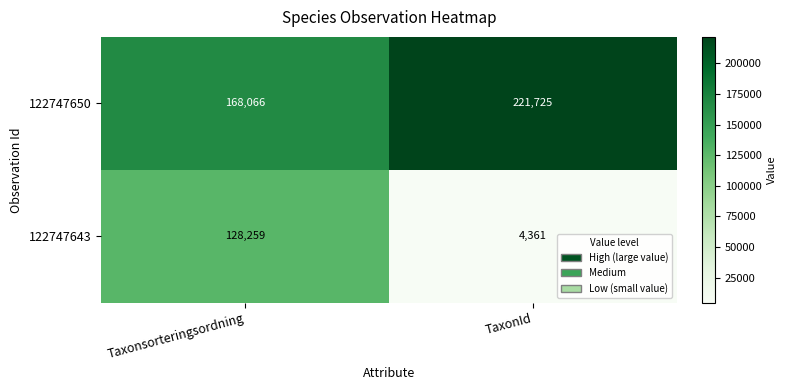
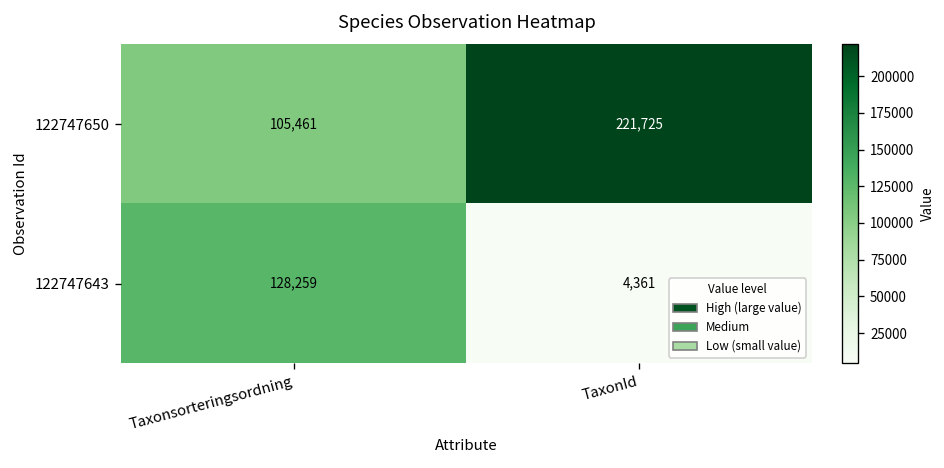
  {
    "122747650": {
-     "Taxonsorteringsordning": "168,066",
+     "Taxonsorteringsordning": "105,461",
      "TaxonId": "221,725"
    },
    "122747643": {
      "Taxonsorteringsordning": "128,259",
      "TaxonId": "4,361"
    }
  }
